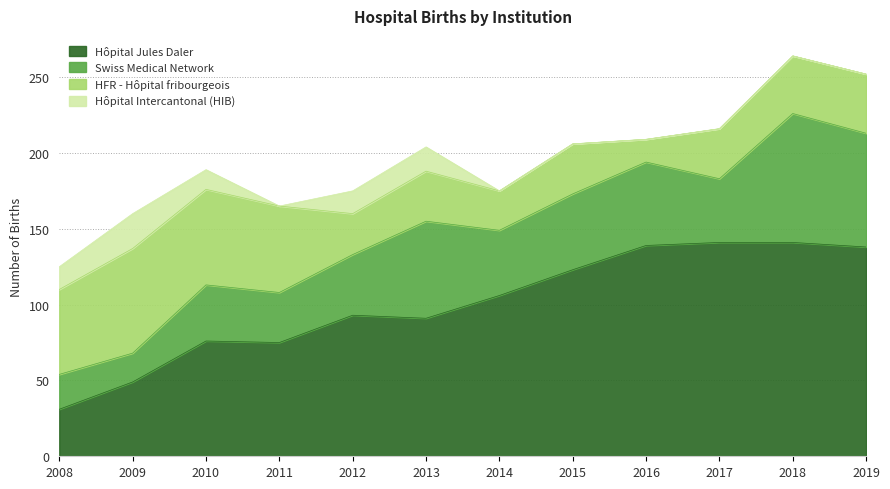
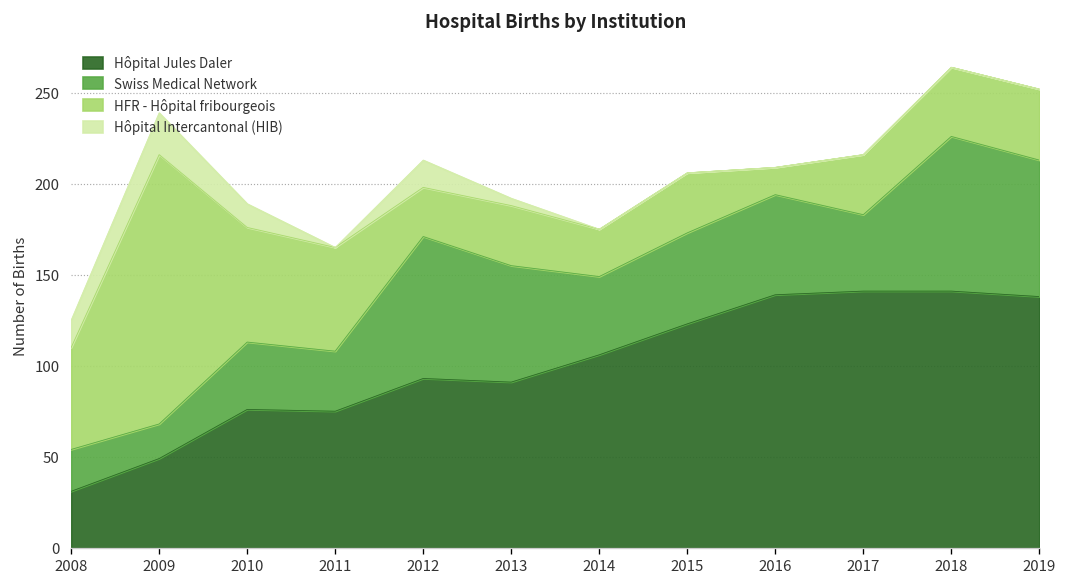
  {
    "Hôpital Jules Daler": {
      "2008": 31,
      "2009": 49,
      "2010": 76,
      "2011": 75,
      "2012": 93,
      "2013": 91,
      "2014": 106,
      "2015": 123,
      "2016": 139,
      "2017": 141,
      "2018": 141,
      "2019": 138
    },
    "Swiss Medical Network": {
      "2008": 23,
      "2009": 19,
      "2010": 37,
      "2011": 33,
-     "2012": 40,
+     "2012": 78,
      "2013": 64,
      "2014": 43,
      "2015": 50,
      "2016": 55,
      "2017": 42,
      "2018": 85,
      "2019": 75
    },
    "HFR - Hôpital fribourgeois": {
      "2008": 56,
-     "2009": 69,
+     "2009": 148,
      "2010": 63,
      "2012": 27,
      "2013": 33
    },
    "Hôpital Intercantonal (HIB)": {
      "2008": 15,
      "2009": 23,
      "2010": 13,
      "2012": 15,
-     "2013": 16
+     "2013": 4
    }
  }
